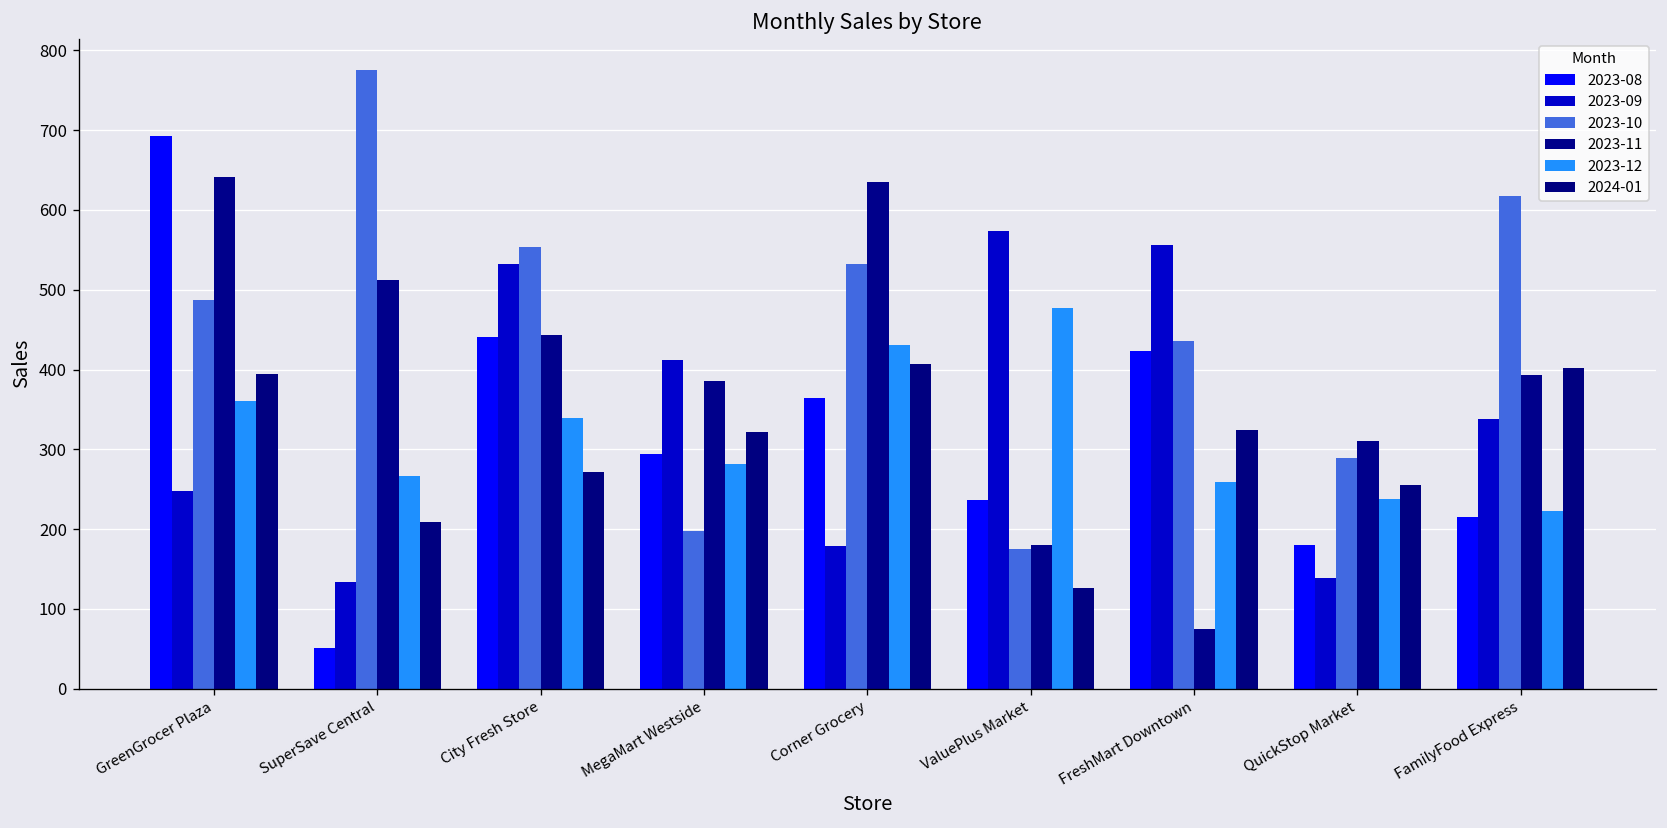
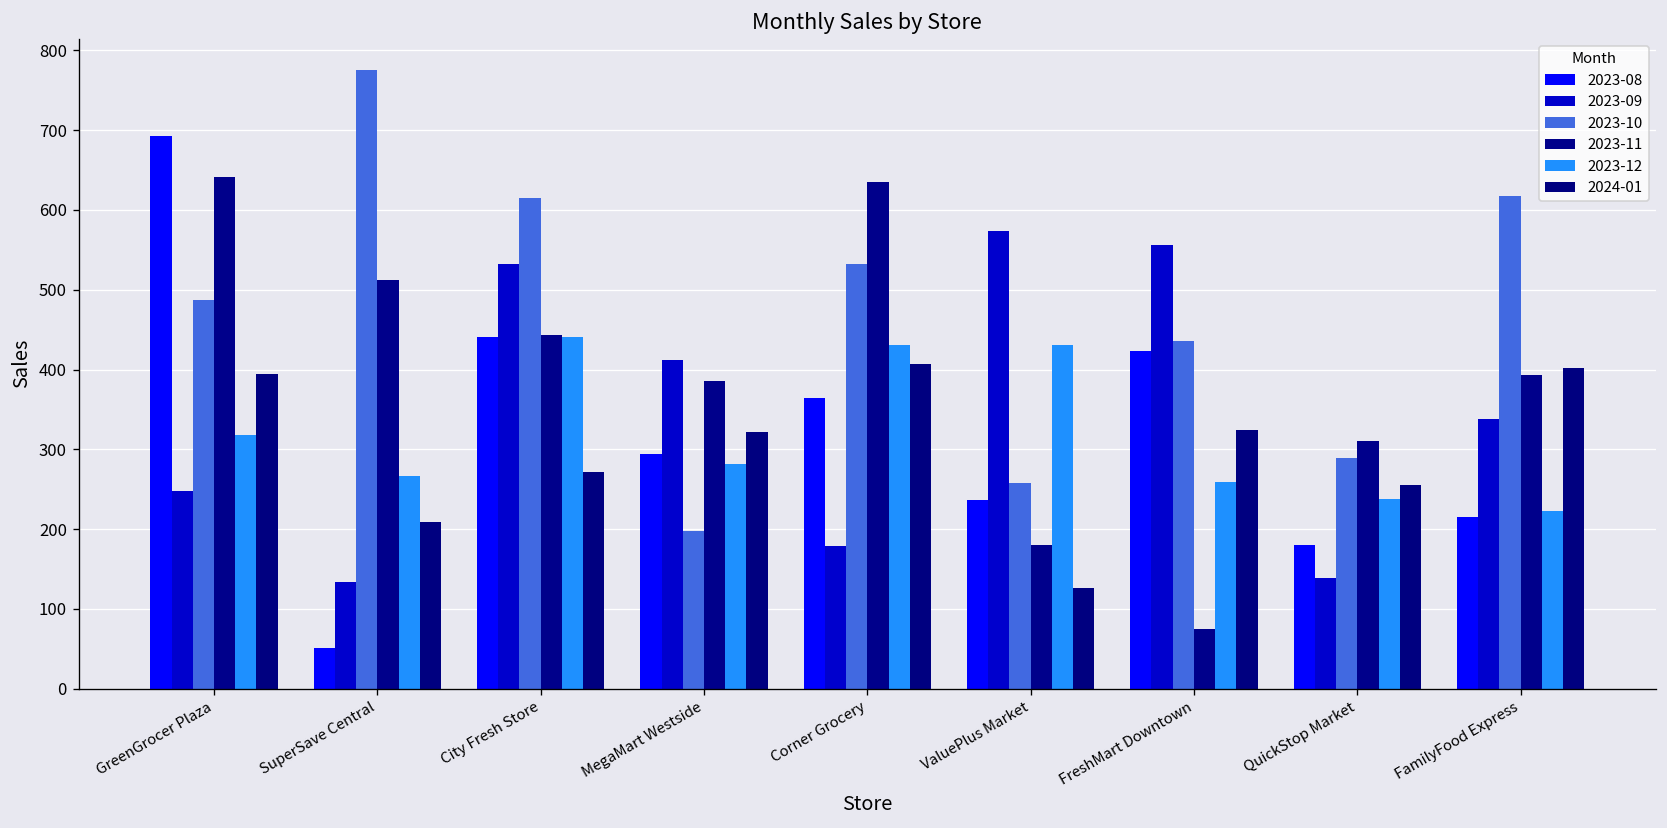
  {
    "2023-10": {
      "GreenGrocer Plaza": 490,
      "SuperSave Central": 780,
-     "City Fresh Store": 550,
+     "City Fresh Store": 610,
      "MegaMart Westside": 200,
      "Corner Grocery": 530,
-     "ValuePlus Market": 180,
+     "ValuePlus Market": 260,
      "FreshMart Downtown": 440,
      "QuickStop Market": 290,
      "FamilyFood Express": 620
    },
    "2023-12": {
-     "GreenGrocer Plaza": 360,
+     "GreenGrocer Plaza": 320,
      "SuperSave Central": 270,
-     "City Fresh Store": 340,
+     "City Fresh Store": 440,
      "MegaMart Westside": 280,
      "Corner Grocery": 430,
-     "ValuePlus Market": 480,
+     "ValuePlus Market": 430,
      "FreshMart Downtown": 260,
      "QuickStop Market": 240,
      "FamilyFood Express": 220
    }
  }
